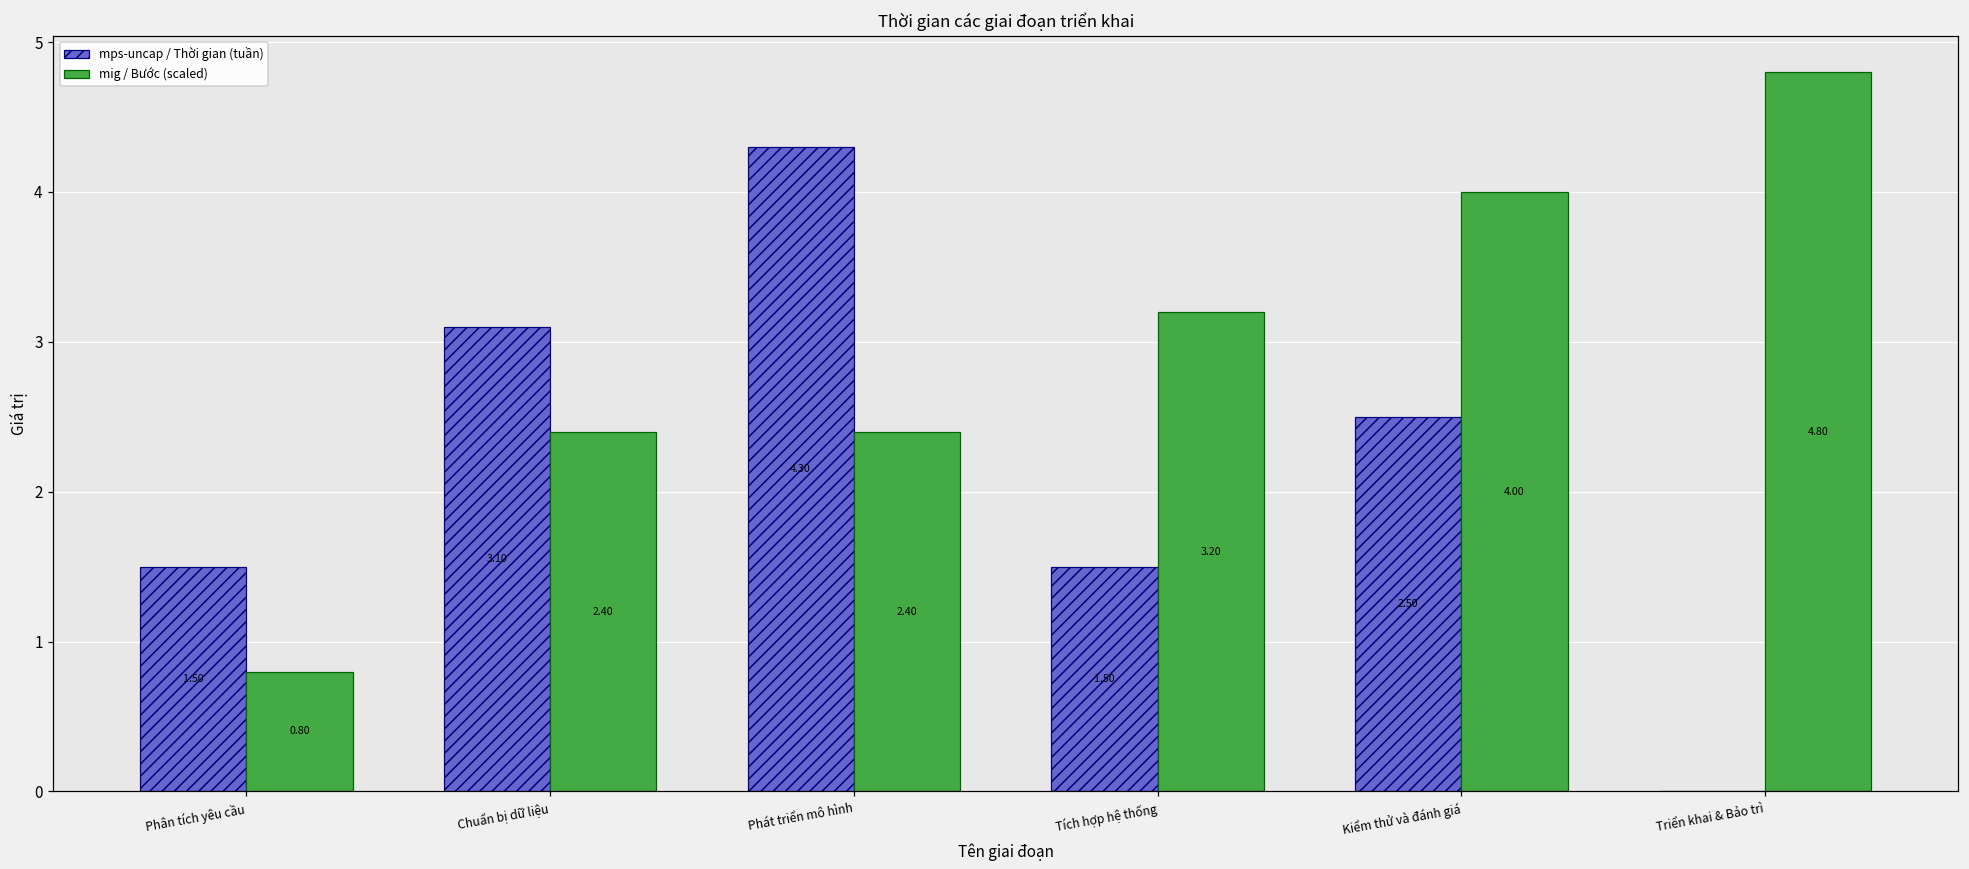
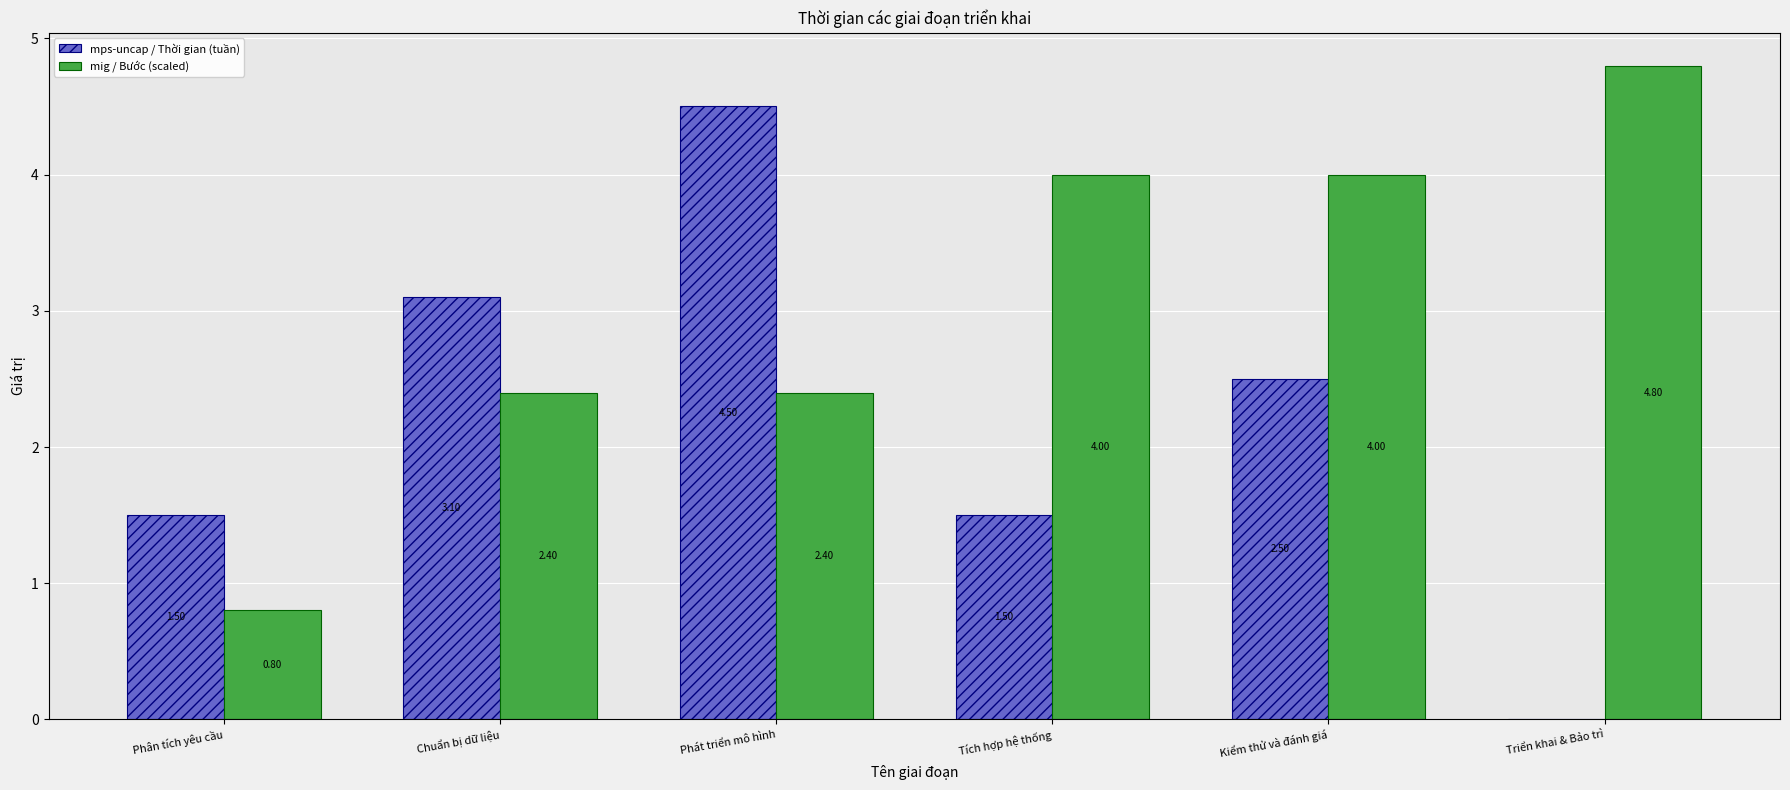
  {
    "mps-uncap / Thời gian (tuần)": {
      "Phân tích yêu cầu": 1.50,
      "Chuẩn bị dữ liệu": 3.10,
-     "Phát triển mô hình": 4.30,
+     "Phát triển mô hình": 4.50,
      "Tích hợp hệ thống": 1.50,
      "Kiểm thử và đánh giá": 2.50
    },
    "mig / Bước (scaled)": {
      "Phân tích yêu cầu": 0.80,
      "Chuẩn bị dữ liệu": 2.40,
      "Phát triển mô hình": 2.40,
-     "Tích hợp hệ thống": 3.20,
+     "Tích hợp hệ thống": 4.00,
      "Kiểm thử và đánh giá": 4.00,
      "Triển khai & Bảo trì": 4.80
    }
  }
